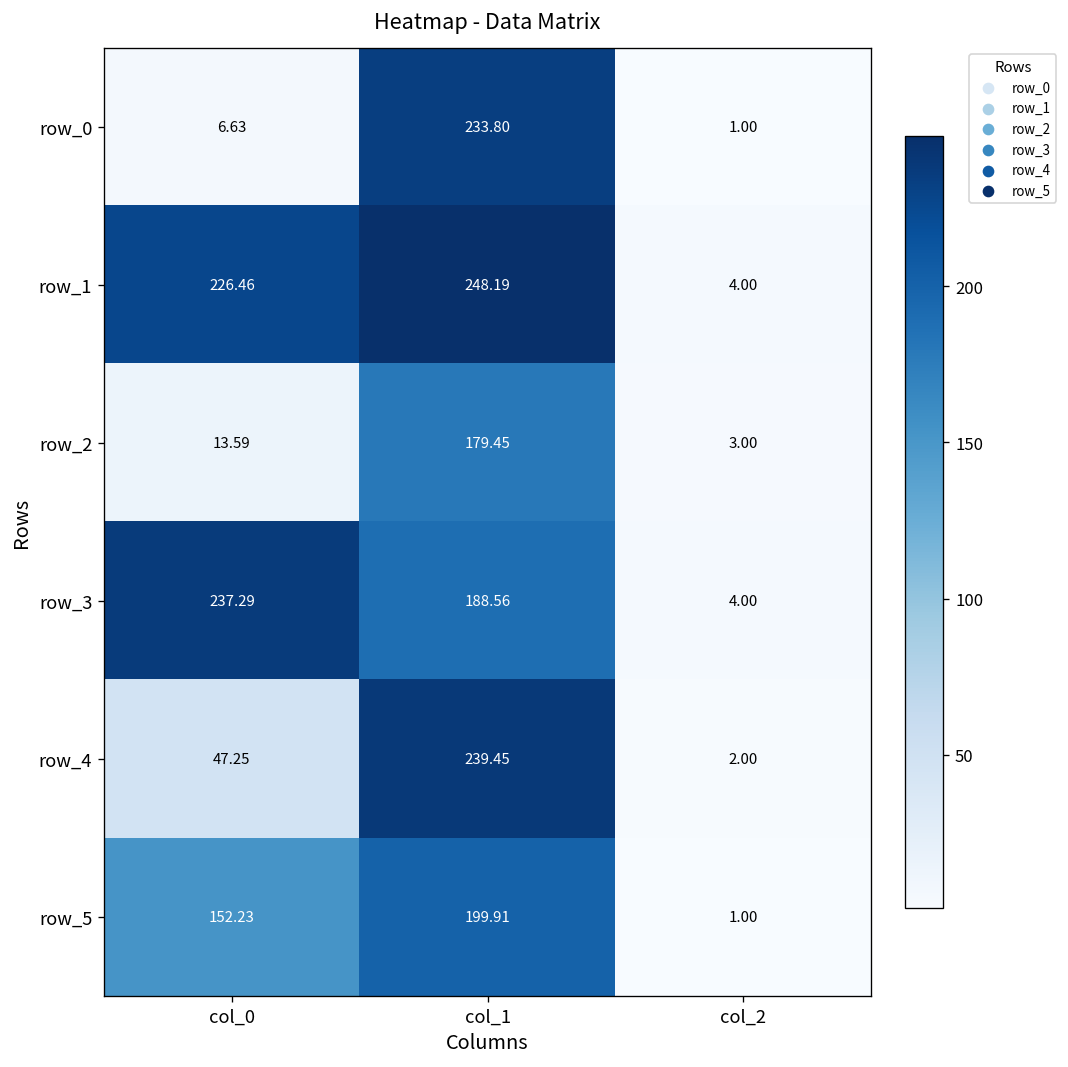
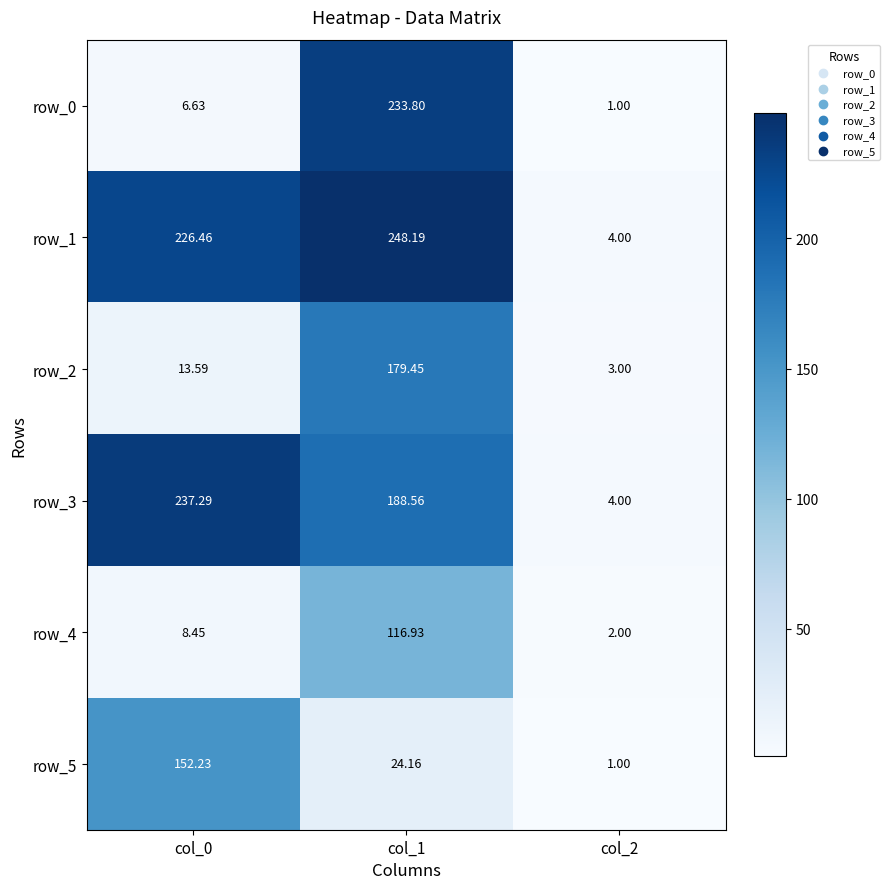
  {
    "row_0": {
      "col_0": 6.63,
      "col_1": 233.80,
      "col_2": 1.00
    },
    "row_1": {
      "col_0": 226.46,
      "col_1": 248.19,
      "col_2": 4.00
    },
    "row_2": {
      "col_0": 13.59,
      "col_1": 179.45,
      "col_2": 3.00
    },
    "row_3": {
      "col_0": 237.29,
      "col_1": 188.56,
      "col_2": 4.00
    },
    "row_4": {
-     "col_0": 47.25,
-     "col_1": 239.45,
+     "col_0": 8.45,
+     "col_1": 116.93,
      "col_2": 2.00
    },
    "row_5": {
      "col_0": 152.23,
-     "col_1": 199.91,
+     "col_1": 24.16,
      "col_2": 1.00
    }
  }
